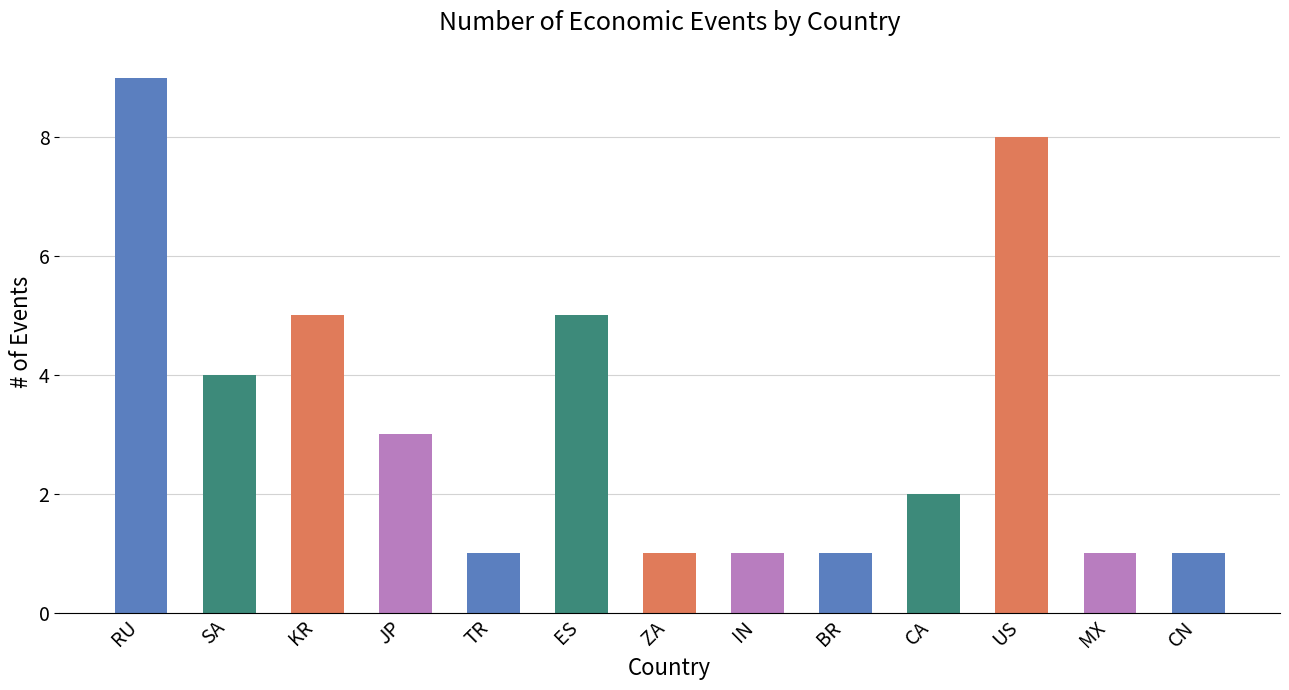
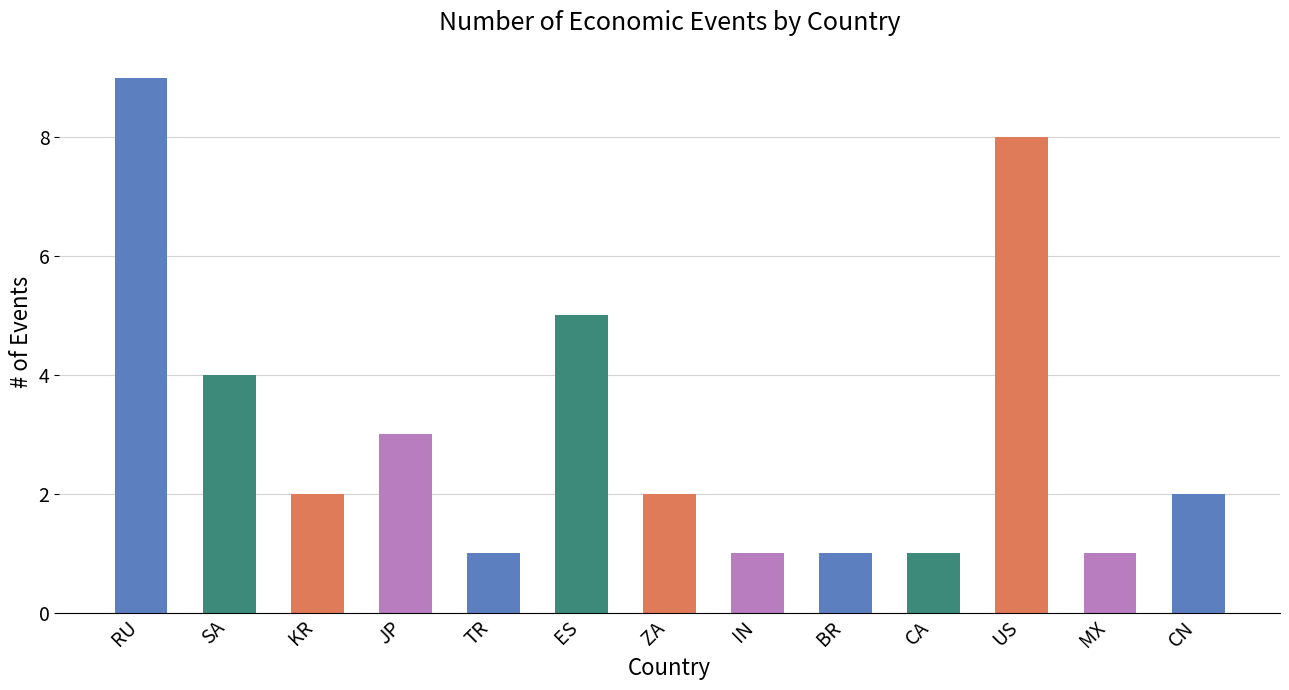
  {
    "RU": 9,
    "SA": 4,
-   "KR": 5,
+   "KR": 2,
    "JP": 3,
    "TR": 1,
    "ES": 5,
-   "ZA": 1,
+   "ZA": 2,
    "IN": 1,
    "BR": 1,
-   "CA": 2,
+   "CA": 1,
    "US": 8,
    "MX": 1,
-   "CN": 1
+   "CN": 2
  }
